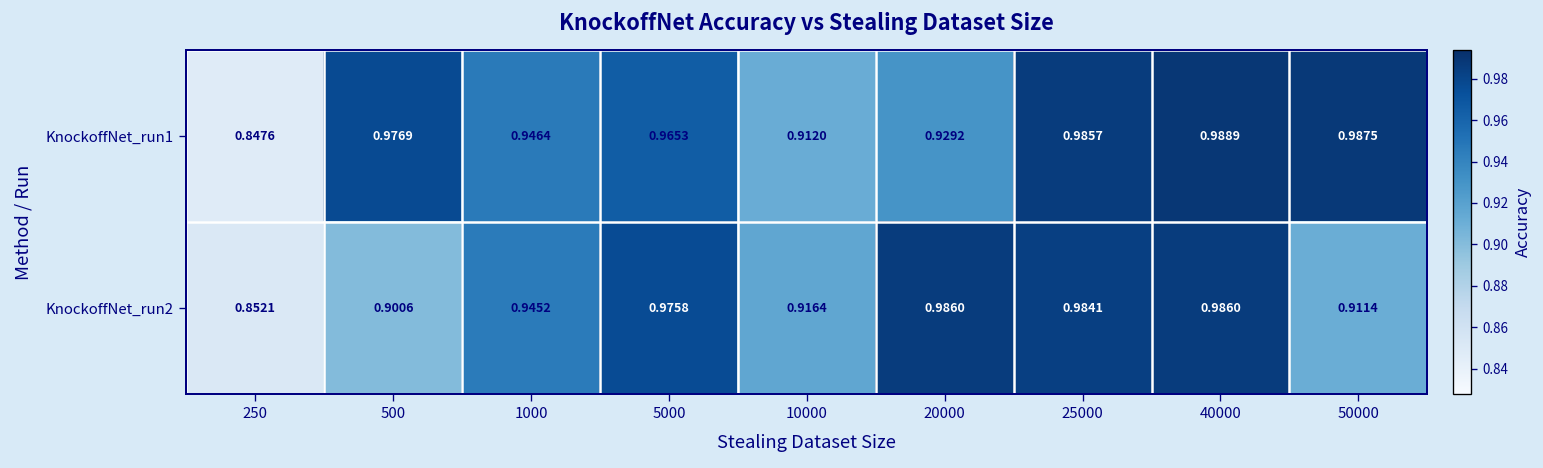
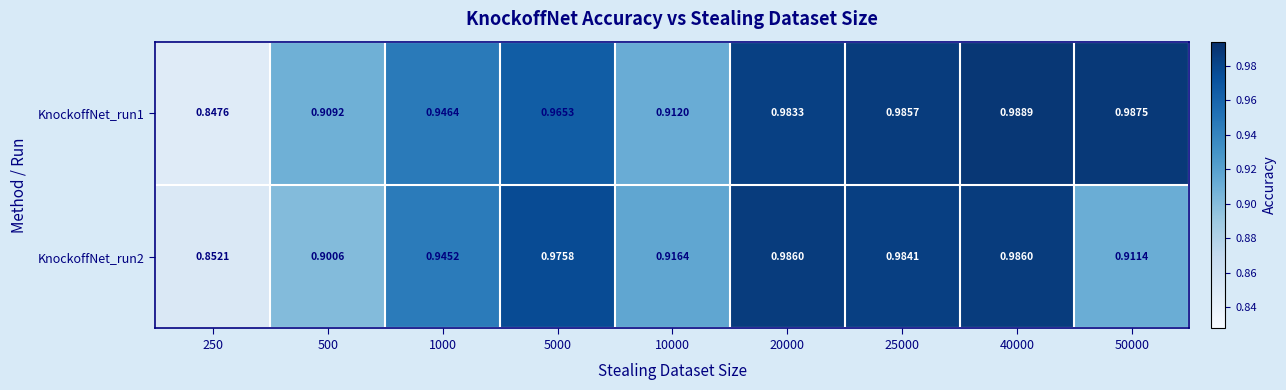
  {
    "KnockoffNet_run1": {
      "250": 0.8476,
-     "500": 0.9769,
+     "500": 0.9092,
      "1000": 0.9464,
      "5000": 0.9653,
      "10000": 0.9120,
-     "20000": 0.9292,
+     "20000": 0.9833,
      "25000": 0.9857,
      "40000": 0.9889,
      "50000": 0.9875
    },
    "KnockoffNet_run2": {
      "250": 0.8521,
      "500": 0.9006,
      "1000": 0.9452,
      "5000": 0.9758,
      "10000": 0.9164,
      "20000": 0.9860,
      "25000": 0.9841,
      "40000": 0.9860,
      "50000": 0.9114
    }
  }
